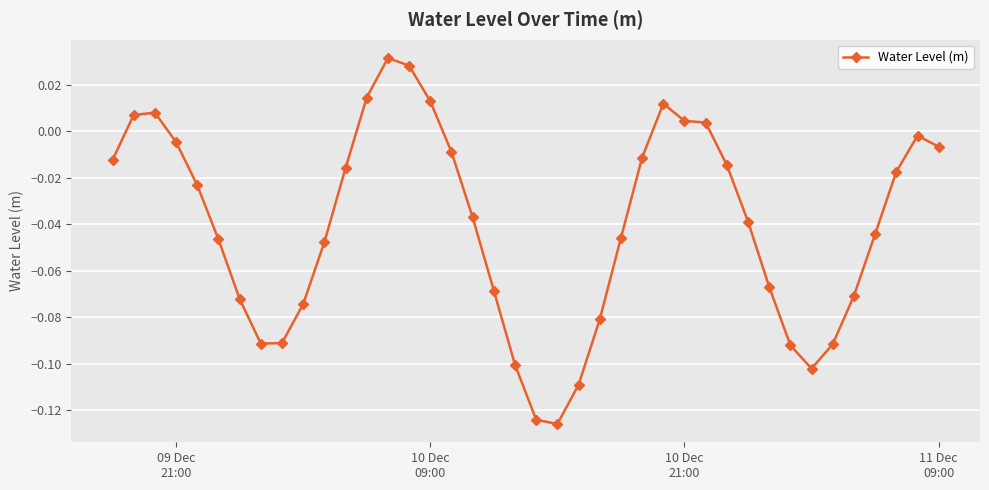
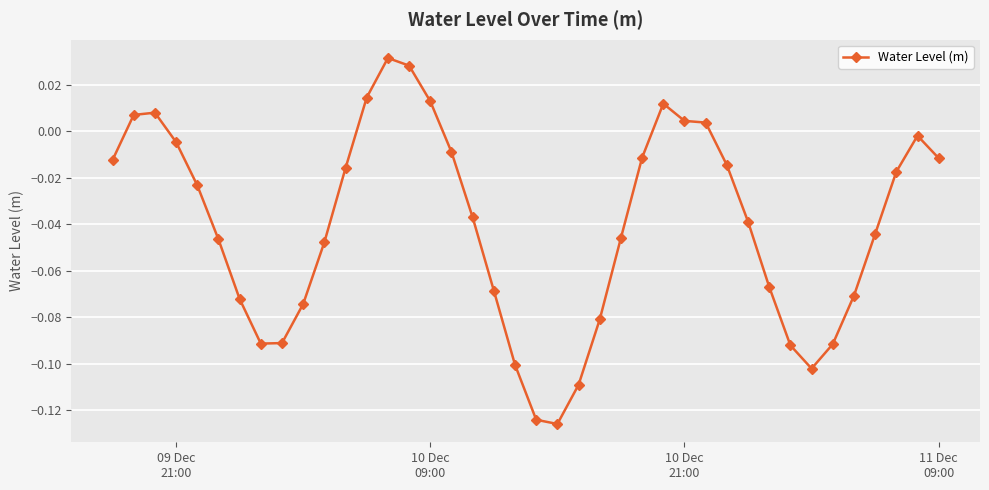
  {
    "09 Dec 21:00": -0.005,
    "10 Dec 09:00": 0.013,
    "10 Dec 21:00": 0.005,
-   "11 Dec 09:00": -0.007
+   "11 Dec 09:00": -0.012
  }
